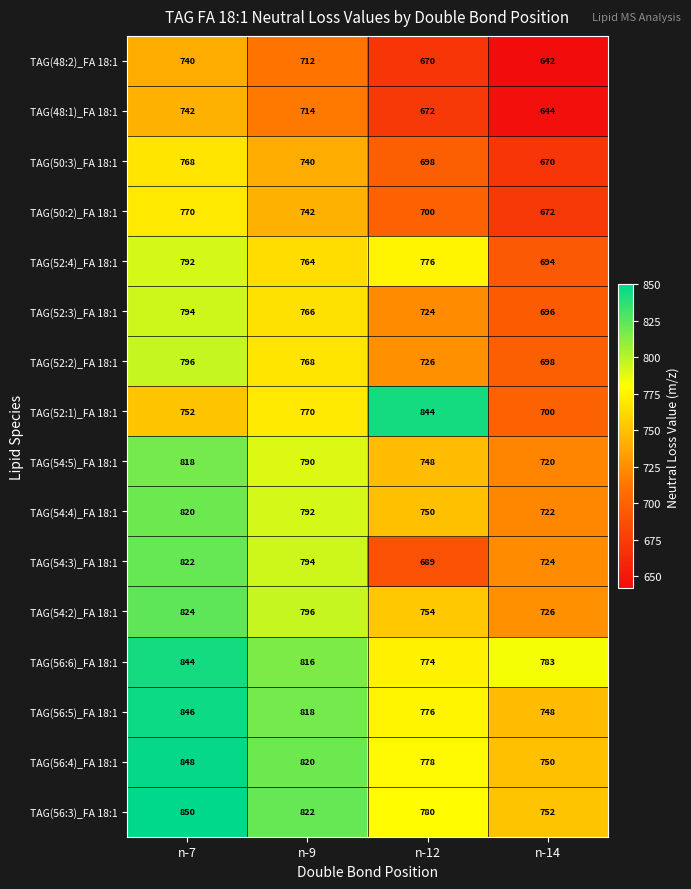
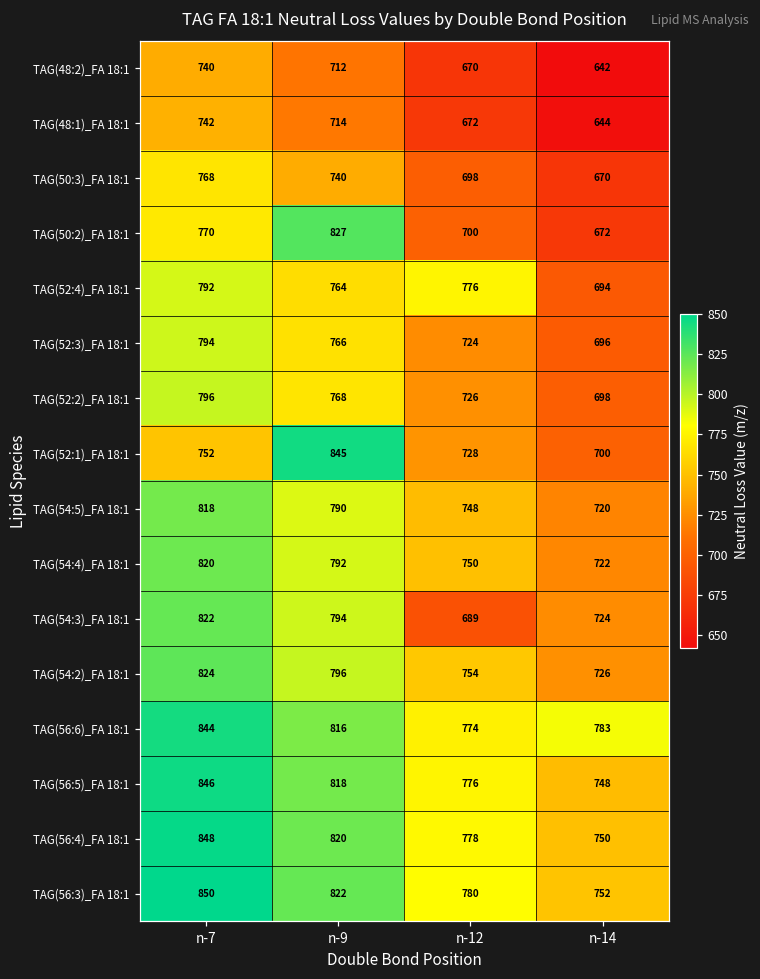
  {
    "TAG(48:2)_FA 18:1": {
      "n-7": 740,
      "n-9": 712,
      "n-12": 670,
      "n-14": 642
    },
    "TAG(48:1)_FA 18:1": {
      "n-7": 742,
      "n-9": 714,
      "n-12": 672,
      "n-14": 644
    },
    "TAG(50:3)_FA 18:1": {
      "n-7": 768,
      "n-9": 740,
      "n-12": 698,
      "n-14": 670
    },
    "TAG(50:2)_FA 18:1": {
      "n-7": 770,
-     "n-9": 742,
+     "n-9": 827,
      "n-12": 700,
      "n-14": 672
    },
    "TAG(52:4)_FA 18:1": {
      "n-7": 792,
      "n-9": 764,
      "n-12": 776,
      "n-14": 694
    },
    "TAG(52:3)_FA 18:1": {
      "n-7": 794,
      "n-9": 766,
      "n-12": 724,
      "n-14": 696
    },
    "TAG(52:2)_FA 18:1": {
      "n-7": 796,
      "n-9": 768,
      "n-12": 726,
      "n-14": 698
    },
    "TAG(52:1)_FA 18:1": {
      "n-7": 752,
-     "n-9": 770,
-     "n-12": 844,
+     "n-9": 845,
+     "n-12": 728,
      "n-14": 700
    },
    "TAG(54:5)_FA 18:1": {
      "n-7": 818,
      "n-9": 790,
      "n-12": 748,
      "n-14": 720
    },
    "TAG(54:4)_FA 18:1": {
      "n-7": 820,
      "n-9": 792,
      "n-12": 750,
      "n-14": 722
    },
    "TAG(54:3)_FA 18:1": {
      "n-7": 822,
      "n-9": 794,
      "n-12": 689,
      "n-14": 724
    },
    "TAG(54:2)_FA 18:1": {
      "n-7": 824,
      "n-9": 796,
      "n-12": 754,
      "n-14": 726
    },
    "TAG(56:6)_FA 18:1": {
      "n-7": 844,
      "n-9": 816,
      "n-12": 774,
      "n-14": 783
    },
    "TAG(56:5)_FA 18:1": {
      "n-7": 846,
      "n-9": 818,
      "n-12": 776,
      "n-14": 748
    },
    "TAG(56:4)_FA 18:1": {
      "n-7": 848,
      "n-9": 820,
      "n-12": 778,
      "n-14": 750
    },
    "TAG(56:3)_FA 18:1": {
      "n-7": 850,
      "n-9": 822,
      "n-12": 780,
      "n-14": 752
    }
  }
